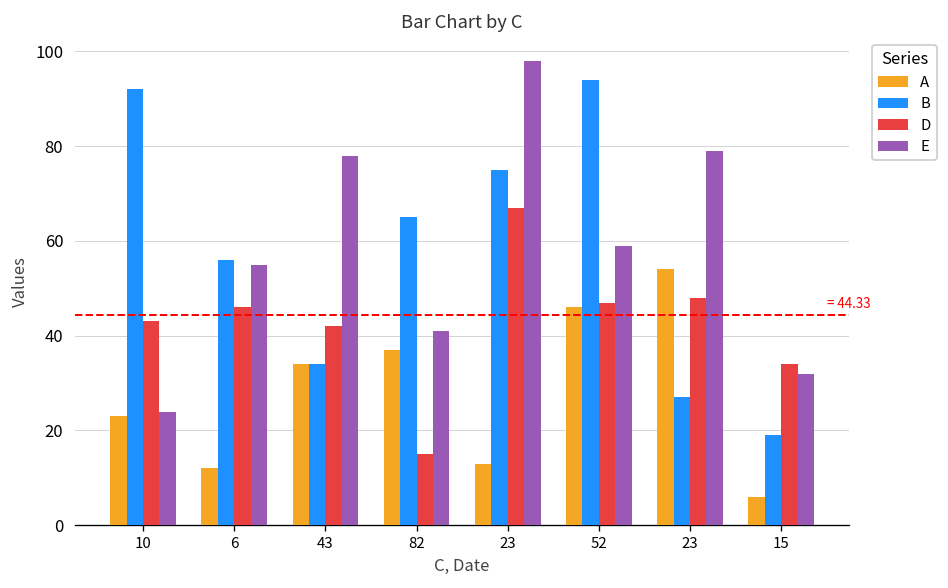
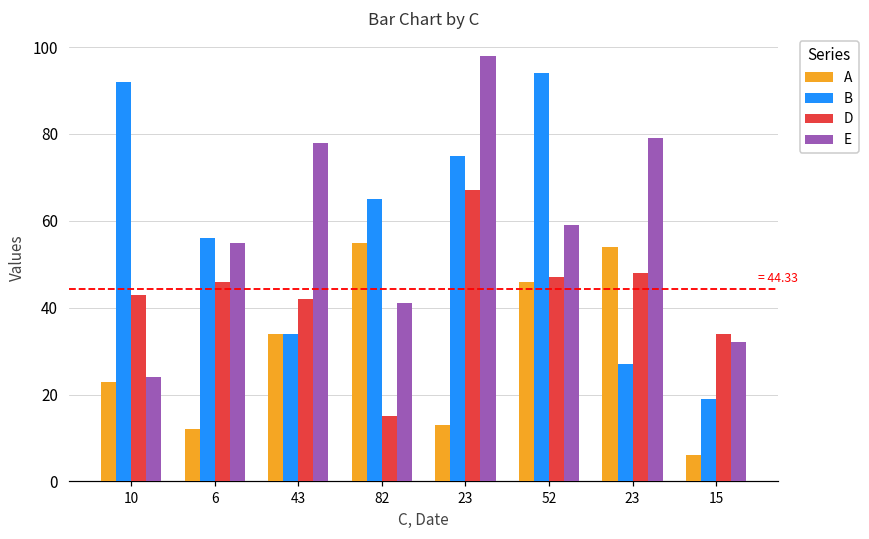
  {
    "A": {
      "10": 23,
      "6": 12,
      "43": 34,
-     "82": 37,
+     "82": 55,
      "52": 46,
      "15": 6
    },
    "B": {
      "10": 92,
      "6": 56,
      "43": 34,
      "82": 65,
      "52": 94,
      "15": 19
    },
    "D": {
      "10": 43,
      "6": 46,
      "43": 42,
      "82": 15,
      "52": 47,
      "15": 34
    },
    "E": {
      "10": 24,
      "6": 55,
      "43": 78,
      "82": 41,
      "52": 59,
      "15": 32
    }
  }
